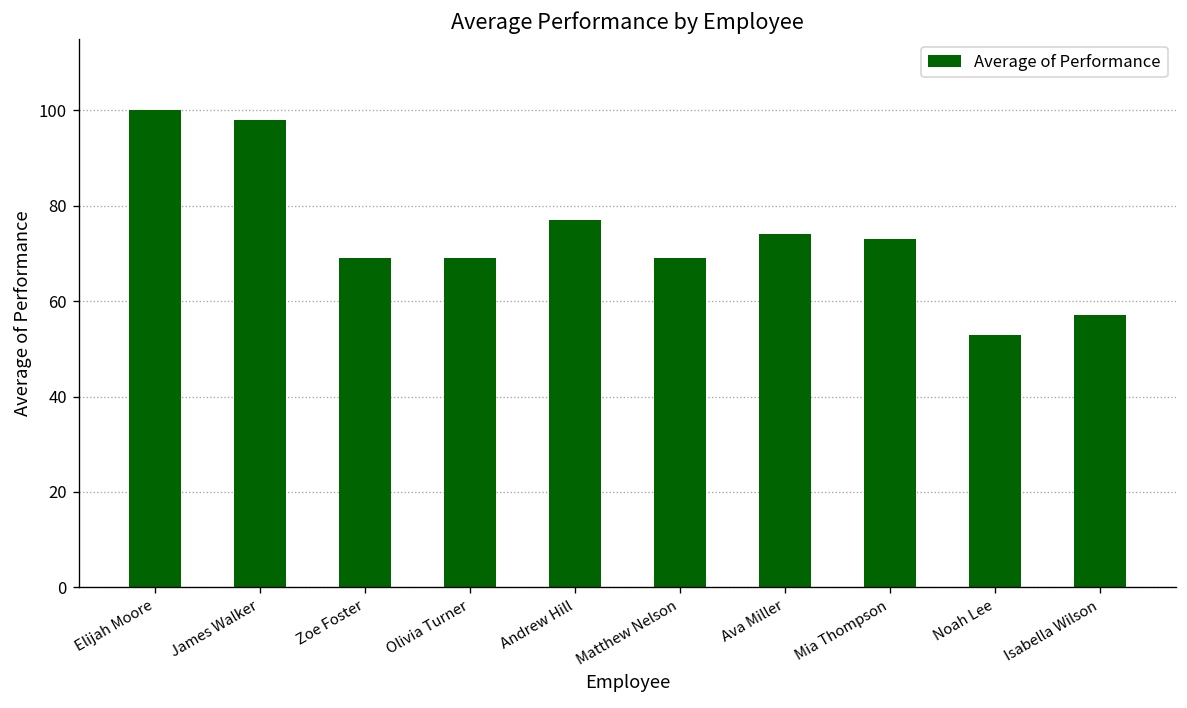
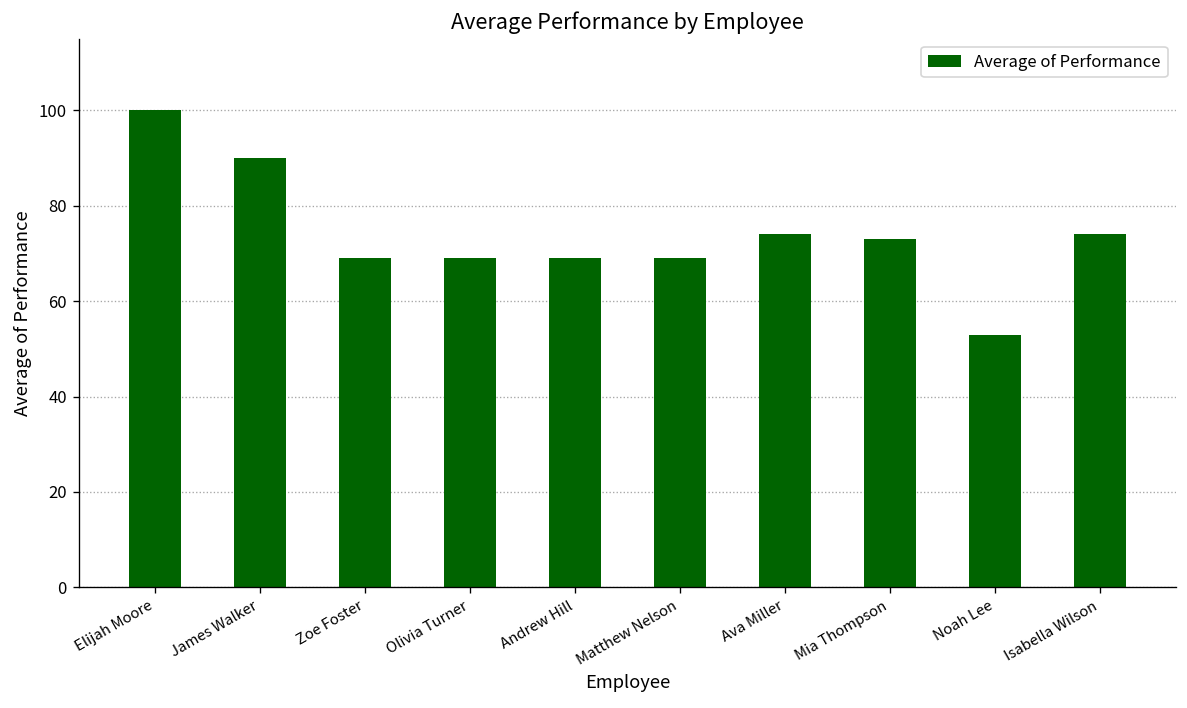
  {
    "Elijah Moore": 100,
-   "James Walker": 98,
+   "James Walker": 90,
    "Zoe Foster": 69,
    "Olivia Turner": 69,
-   "Andrew Hill": 77,
+   "Andrew Hill": 69,
    "Matthew Nelson": 69,
    "Ava Miller": 74,
    "Mia Thompson": 73,
    "Noah Lee": 53,
-   "Isabella Wilson": 57
+   "Isabella Wilson": 74
  }
